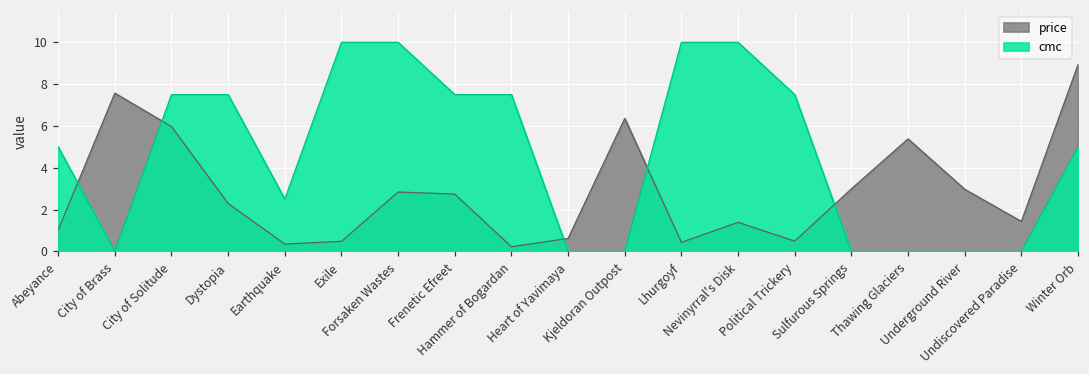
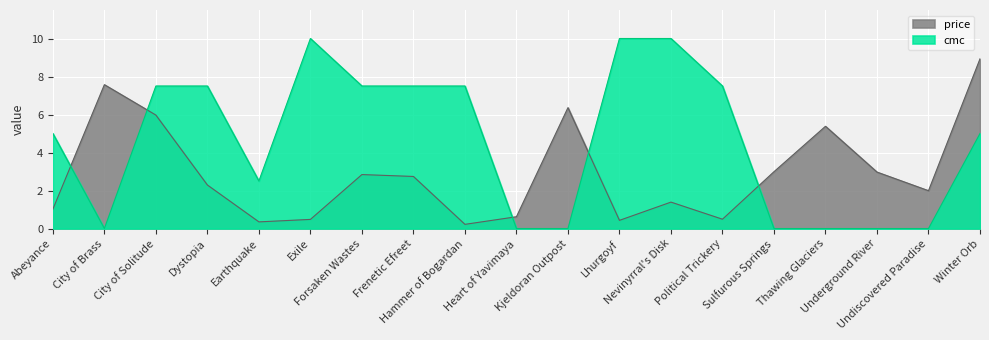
  {
    "price": {
      "Abeyance": 1.0,
      "City of Brass": 7.6,
      "City of Solitude": 6.0,
      "Dystopia": 2.3,
      "Earthquake": 0.4,
      "Exile": 0.5,
      "Forsaken Wastes": 2.8,
      "Frenetic Efreet": 2.7,
      "Hammer of Bogardan": 0.2,
      "Heart of Yavimaya": 0.6,
      "Kjeldoran Outpost": 6.4,
      "Lhurgoyf": 0.4,
      "Nevinyrral's Disk": 1.4,
      "Political Trickery": 0.5,
      "Sulfurous Springs": 3.0,
      "Thawing Glaciers": 5.4,
      "Underground River": 3.0,
-     "Undiscovered Paradise": 1.4,
+     "Undiscovered Paradise": 2.0,
      "Winter Orb": 8.9
    },
    "cmc": {
      "Abeyance": 5.0,
      "City of Brass": 0.0,
      "City of Solitude": 7.5,
      "Dystopia": 7.5,
      "Earthquake": 2.5,
      "Exile": 10.0,
-     "Forsaken Wastes": 10.0,
+     "Forsaken Wastes": 7.5,
      "Frenetic Efreet": 7.5,
      "Hammer of Bogardan": 7.5,
      "Heart of Yavimaya": 0.0,
      "Kjeldoran Outpost": 0.0,
      "Lhurgoyf": 10.0,
      "Nevinyrral's Disk": 10.0,
      "Political Trickery": 7.5,
      "Sulfurous Springs": 0.0,
      "Thawing Glaciers": 0.0,
      "Underground River": 0.0,
      "Undiscovered Paradise": 0.0,
      "Winter Orb": 5.0
    }
  }
